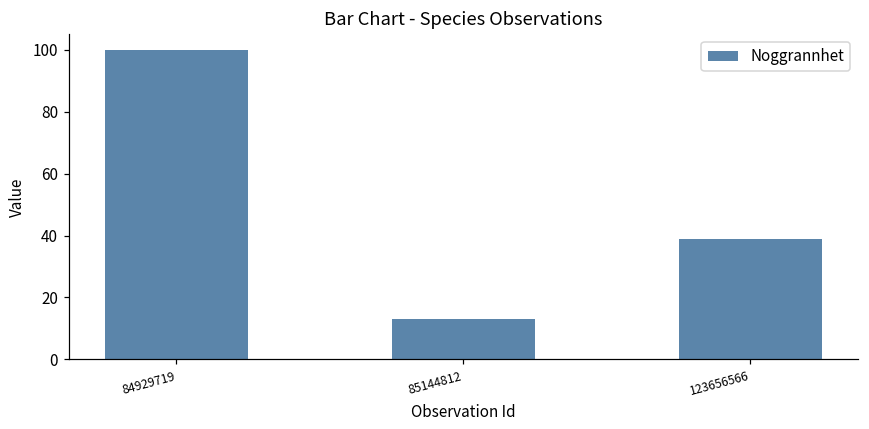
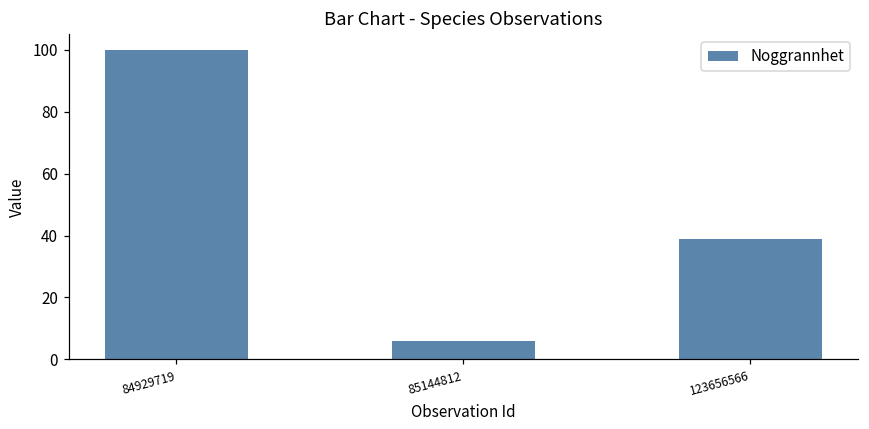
  {
    "84929719": 100,
-   "85144812": 13,
+   "85144812": 6,
    "123656566": 39
  }
